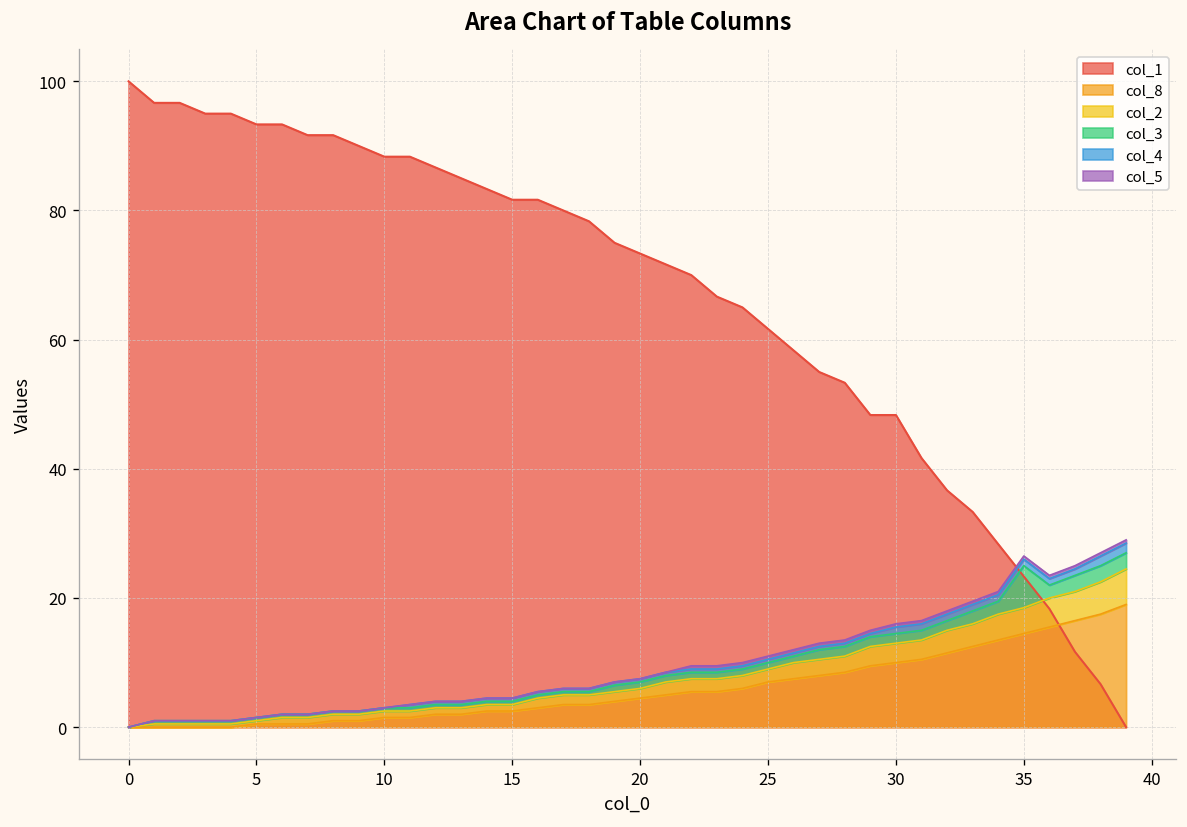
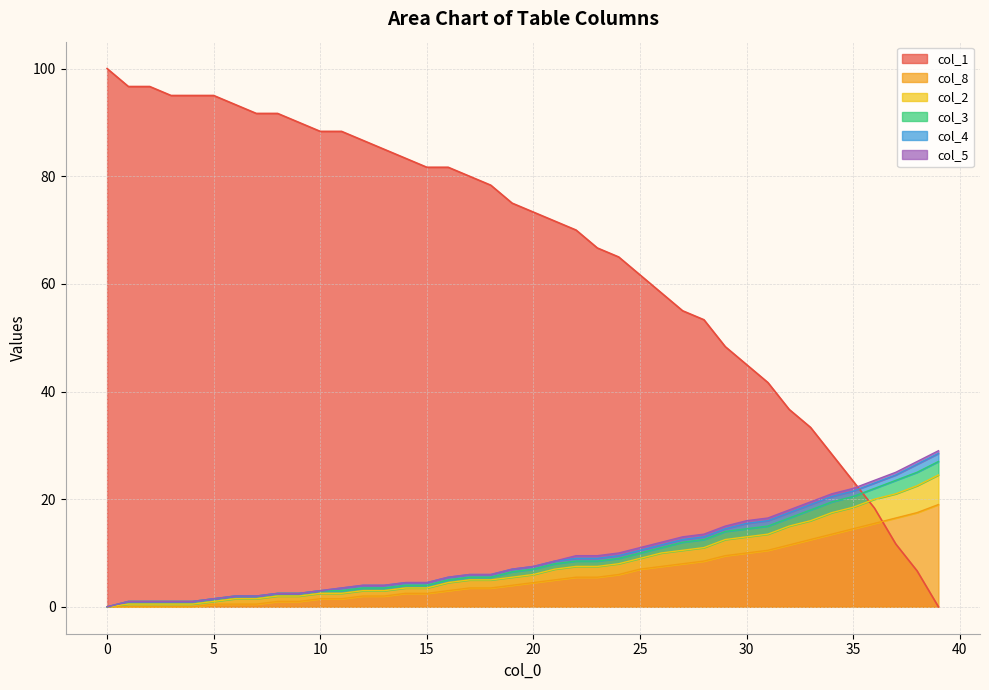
  {
    "col_1": {
      "0": 100,
-     "5": 93,
+     "5": 95,
      "10": 88,
      "15": 82,
      "20": 73,
      "25": 62,
-     "30": 48,
+     "30": 45,
      "35": 23
    },
    "col_3": {
      "15": 1,
      "20": 1,
      "25": 1,
      "30": 2,
-     "35": 7
+     "35": 2
    },
    "col_4": {
      "25": 1,
      "30": 1,
      "35": 1
    },
    "col_5": {
      "25": 1,
      "30": 1,
      "35": 1
    }
  }
